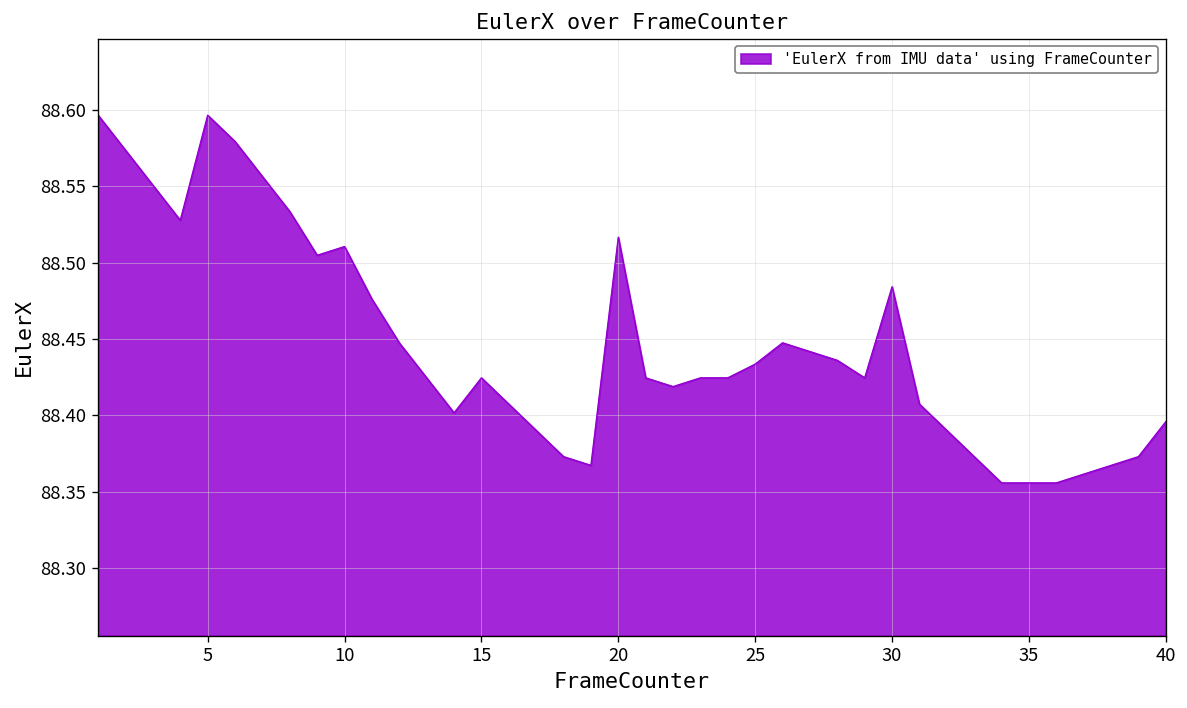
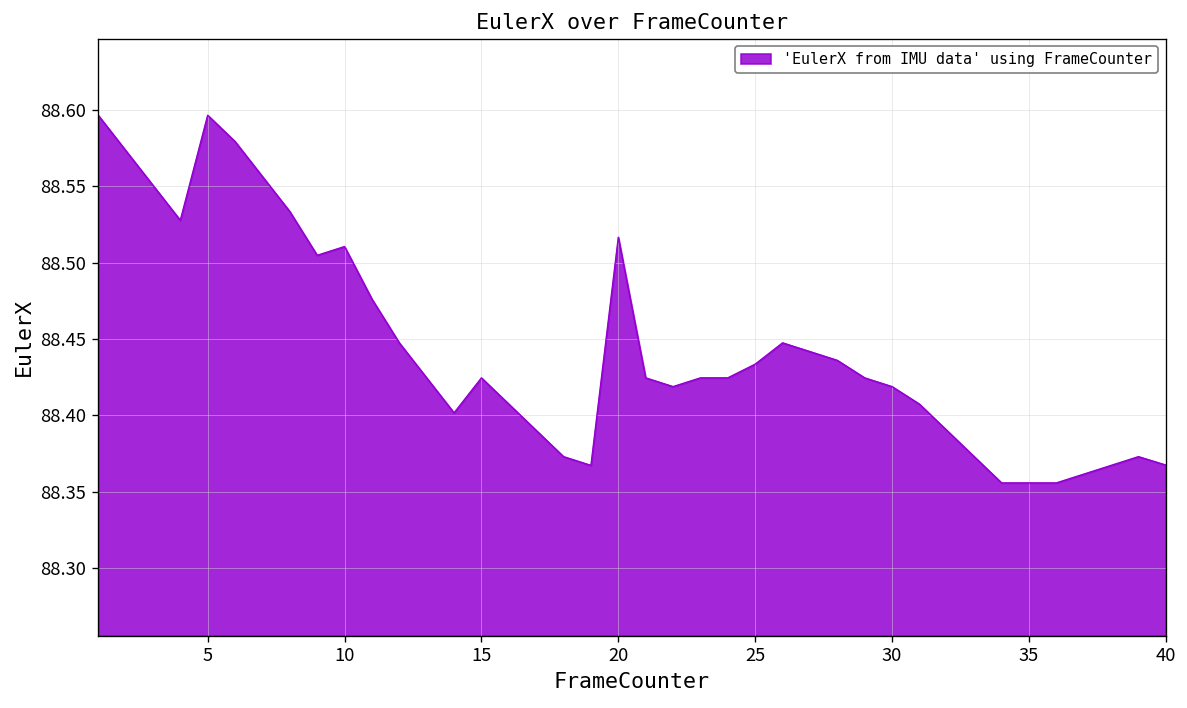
  {
    "5": 88.596,
    "10": 88.511,
    "15": 88.425,
    "20": 88.517,
    "25": 88.434,
-   "30": 88.484,
+   "30": 88.419,
    "35": 88.356,
-   "40": 88.396
+   "40": 88.368
  }
